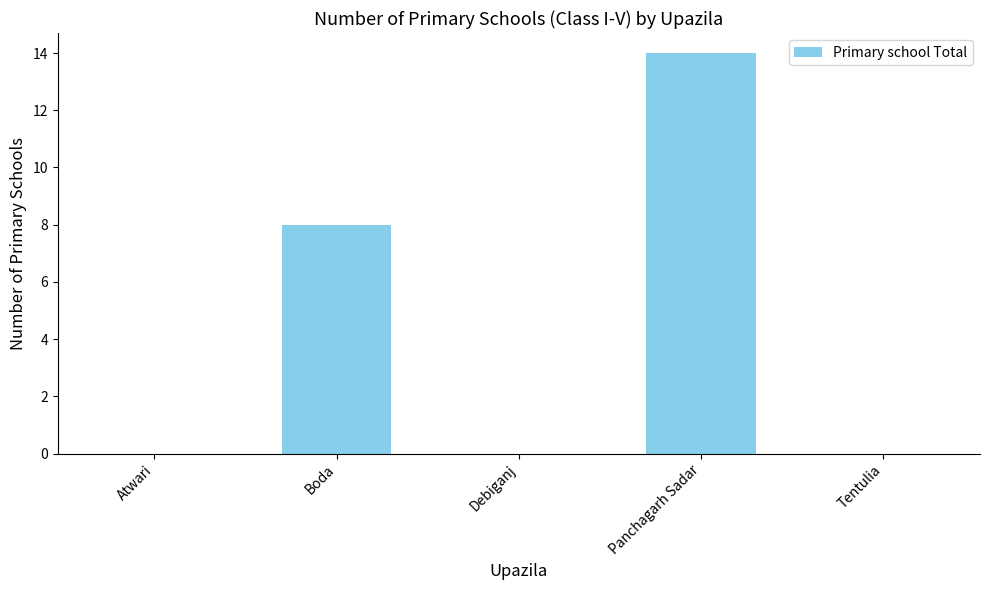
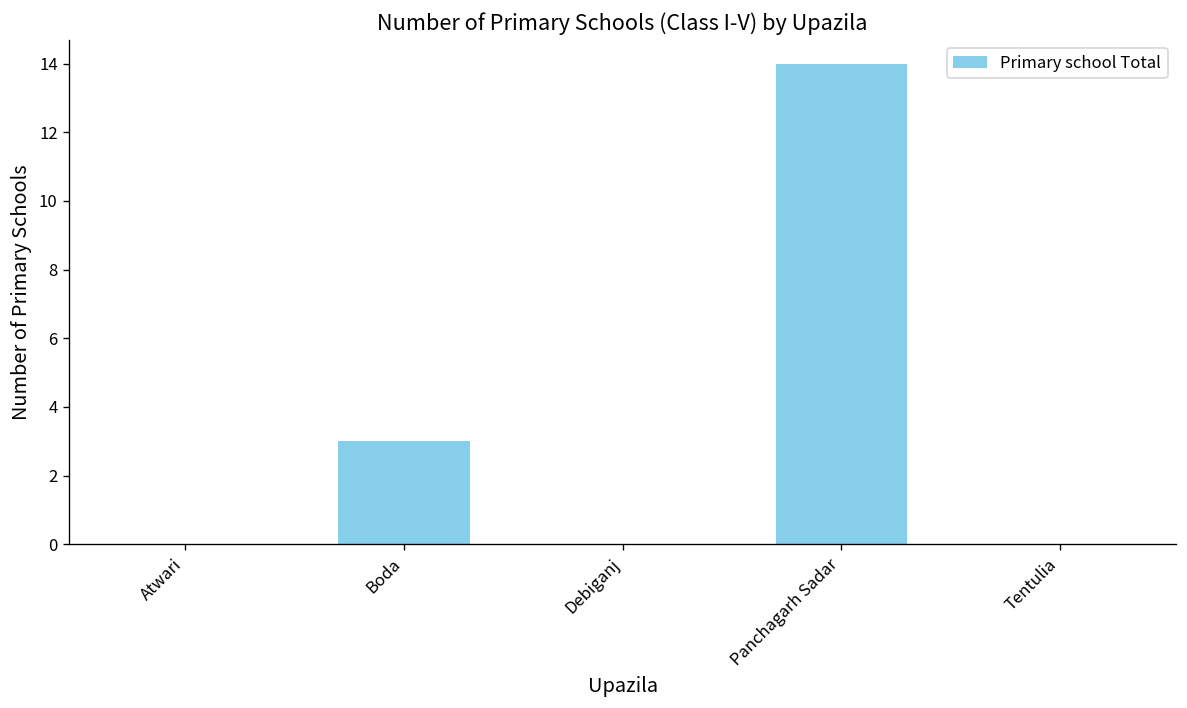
  {
    "Atwari": 0,
-   "Boda": 8,
+   "Boda": 3,
    "Debiganj": 0,
    "Panchagarh Sadar": 14,
    "Tentulia": 0
  }
